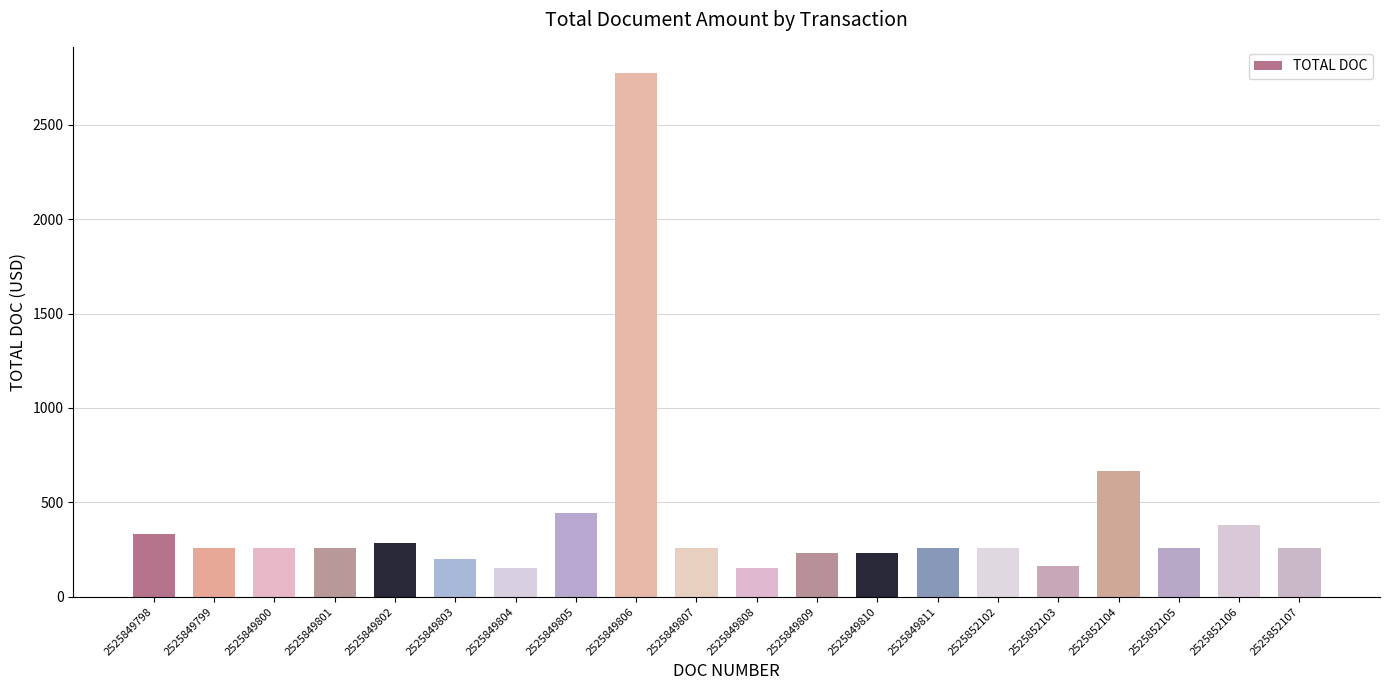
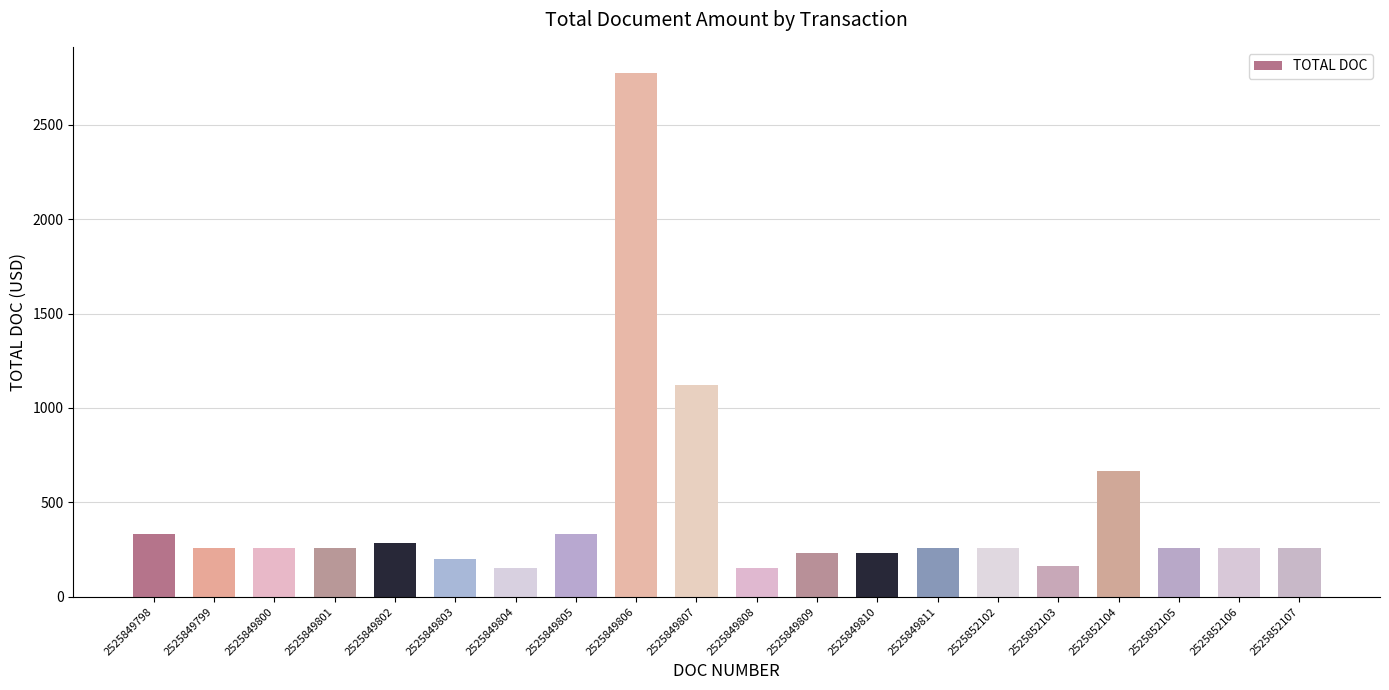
  {
    "2525849798": 330,
    "2525849799": 260,
    "2525849800": 260,
    "2525849801": 260,
    "2525849802": 290,
    "2525849803": 200,
    "2525849804": 150,
-   "2525849805": 450,
+   "2525849805": 330,
    "2525849806": 2770,
-   "2525849807": 260,
+   "2525849807": 1120,
    "2525849808": 160,
    "2525849809": 230,
    "2525849810": 230,
    "2525849811": 260,
    "2525852102": 260,
    "2525852103": 160,
    "2525852104": 670,
    "2525852105": 260,
-   "2525852106": 380,
+   "2525852106": 260,
    "2525852107": 260
  }
